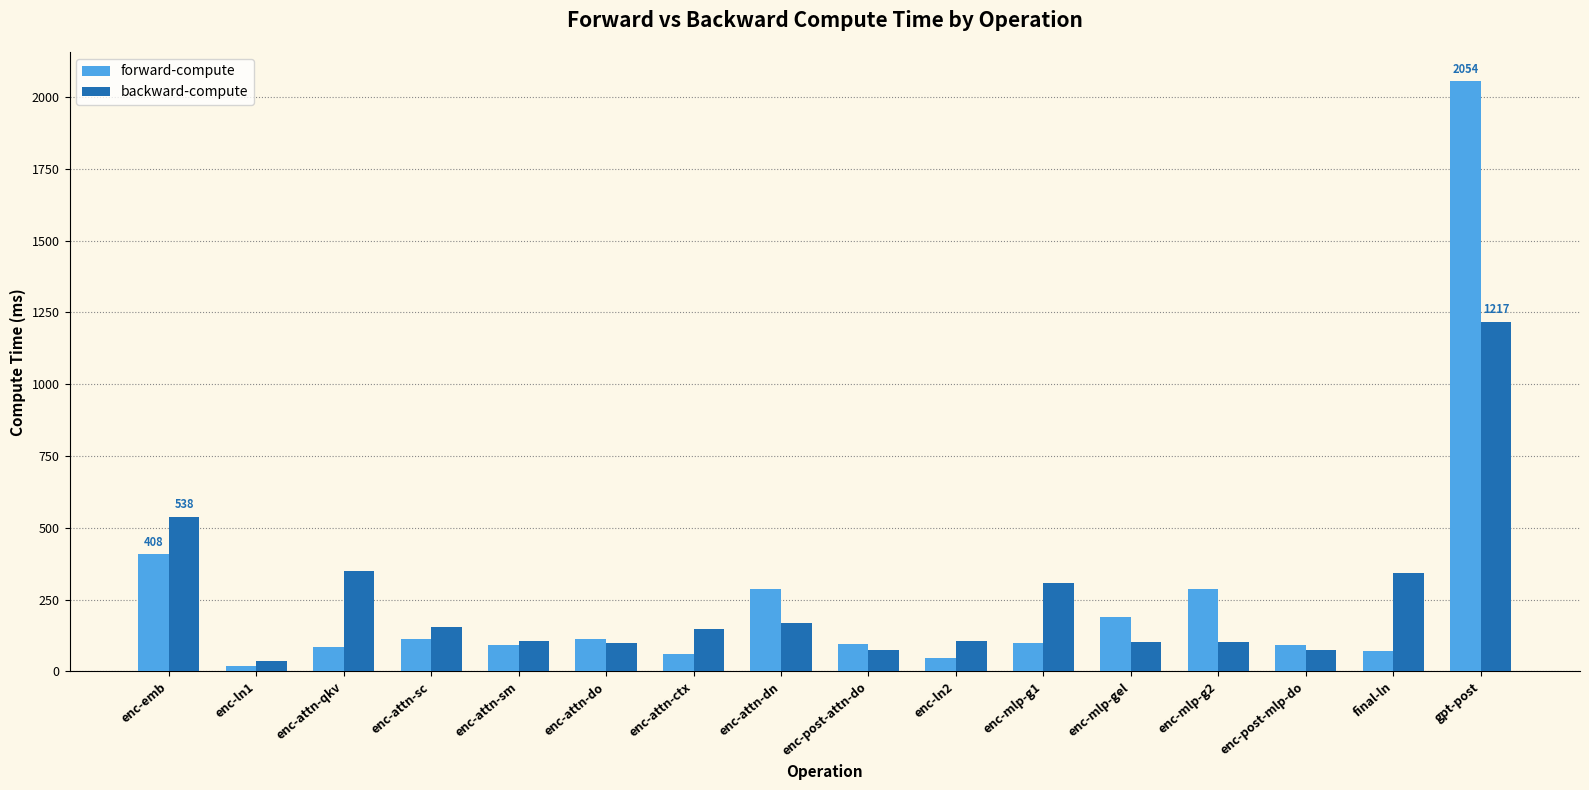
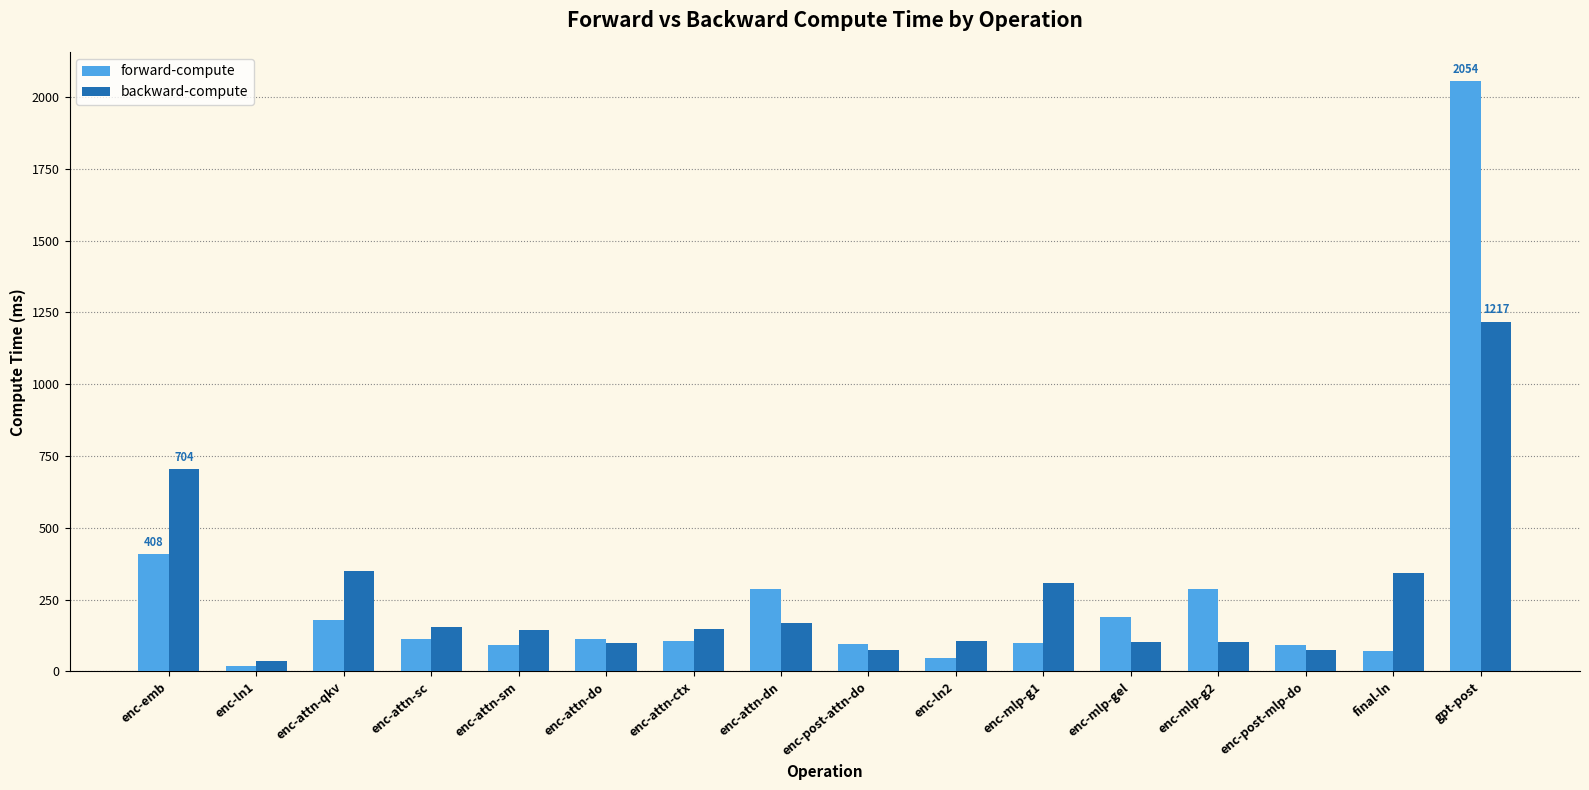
  {
    "forward-compute": {
      "enc-ln1": 20,
-     "enc-attn-qkv": 80,
+     "enc-attn-qkv": 180,
      "enc-attn-sc": 110,
      "enc-attn-sm": 90,
      "enc-attn-do": 110,
-     "enc-attn-ctx": 60,
+     "enc-attn-ctx": 110,
      "enc-attn-dn": 290,
      "enc-post-attn-do": 90,
      "enc-ln2": 50,
      "enc-mlp-g1": 100,
      "enc-mlp-gel": 190,
      "enc-mlp-g2": 290,
      "enc-post-mlp-do": 90,
      "final-ln": 70
    },
    "backward-compute": {
-     "enc-emb": 538,
-     "enc-attn-sm": 110,
+     "enc-emb": 704,
+     "enc-attn-sm": 140,
      "gpt-post": 1217
    }
  }
